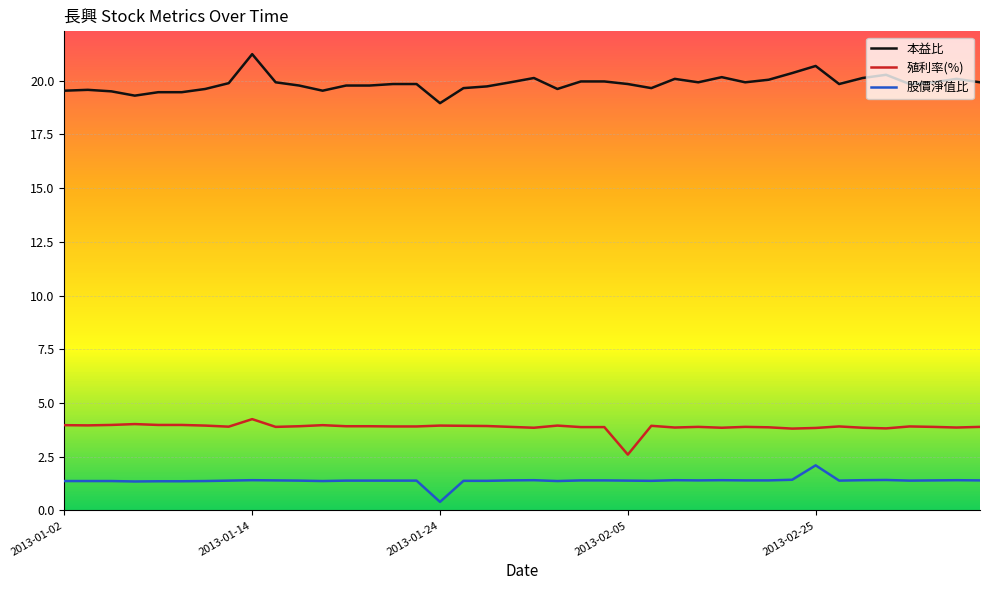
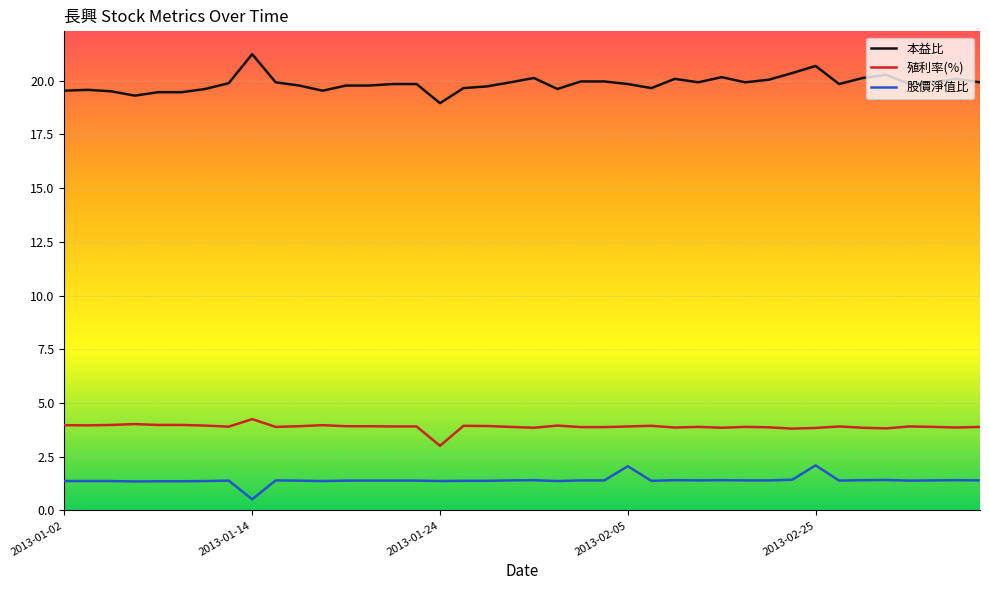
  {
    "本益比": {
      "2013-01-14": 21.2,
      "2013-01-24": 19.0,
      "2013-02-05": 19.8,
      "2013-02-25": 20.7
    },
    "殖利率(%)": {
      "2013-01-14": 4.3,
-     "2013-01-24": 4.0,
-     "2013-02-05": 2.6,
+     "2013-01-24": 3.0,
+     "2013-02-05": 3.9,
      "2013-02-25": 3.8
    },
    "股價淨值比": {
-     "2013-01-14": 1.4,
-     "2013-01-24": 0.4,
-     "2013-02-05": 1.4,
+     "2013-01-14": 0.5,
+     "2013-01-24": 1.4,
+     "2013-02-05": 2.1,
      "2013-02-25": 2.1
    }
  }
